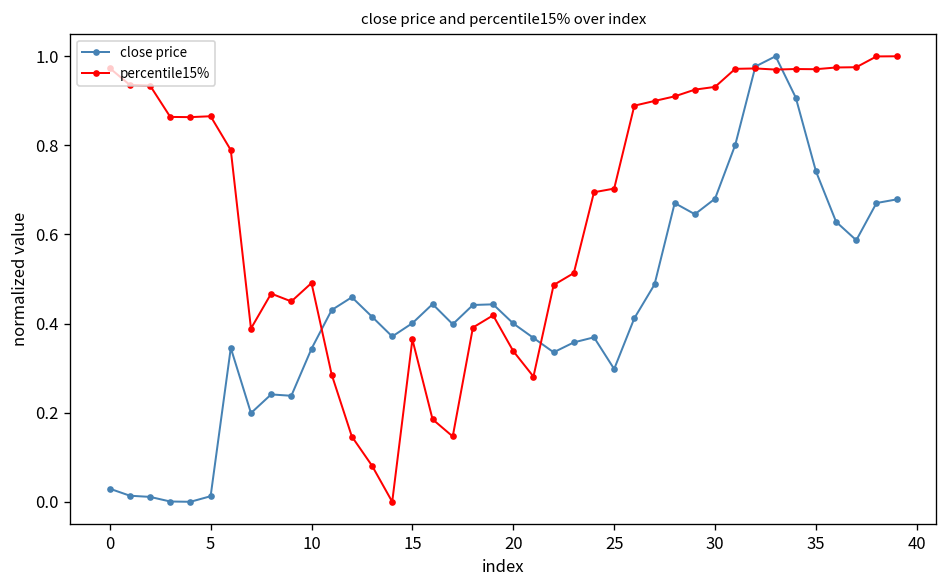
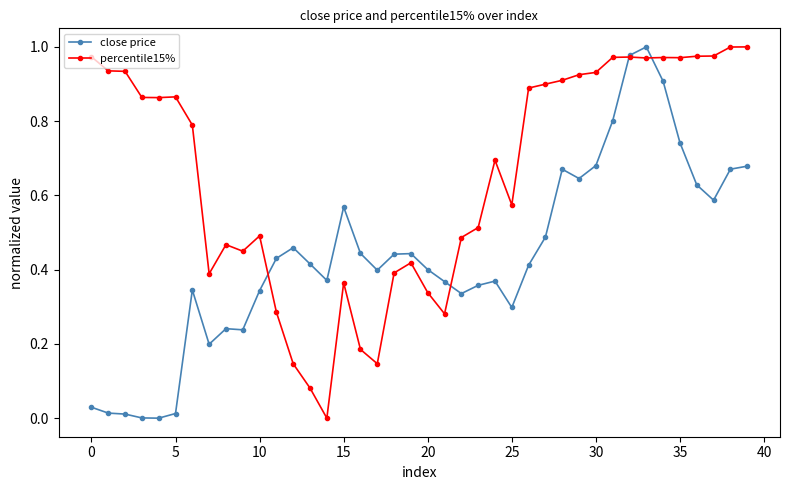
  {
    "close price": {
      "0": 0.03,
      "5": 0.01,
      "10": 0.34,
-     "15": 0.40,
+     "15": 0.57,
      "20": 0.40,
      "25": 0.30,
      "30": 0.68,
      "35": 0.74
    },
    "percentile15%": {
      "5": 0.87,
      "10": 0.49,
      "15": 0.36,
      "20": 0.34,
-     "25": 0.70,
+     "25": 0.57,
      "30": 0.93,
      "35": 0.97
    }
  }
